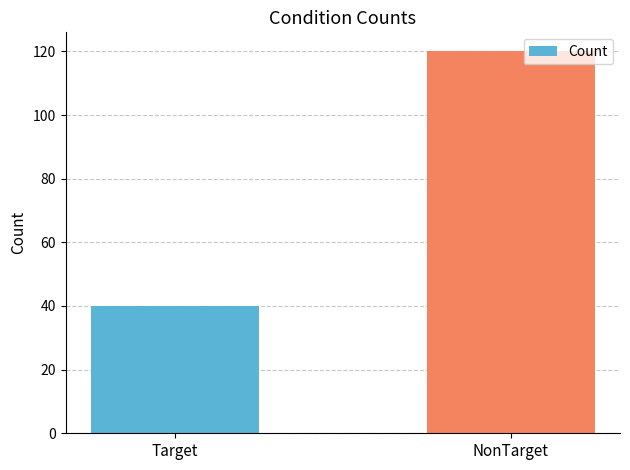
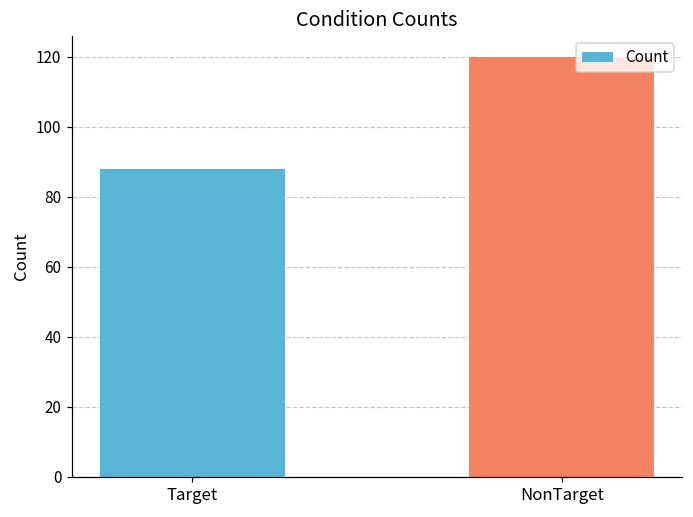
  {
-   "Target": 40,
+   "Target": 88,
    "NonTarget": 120
  }
